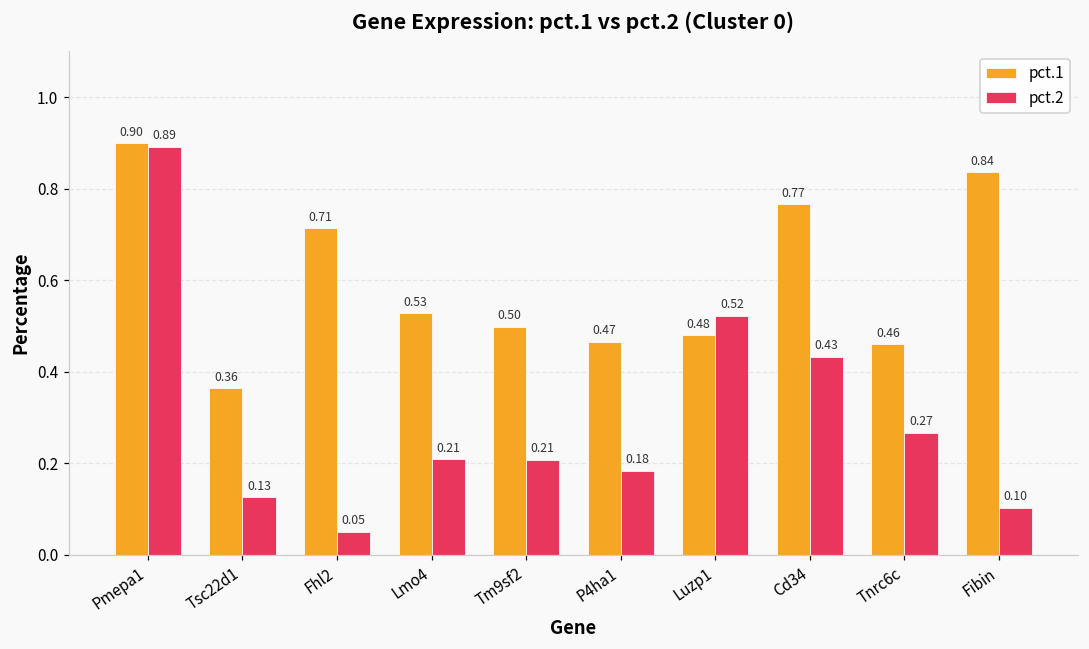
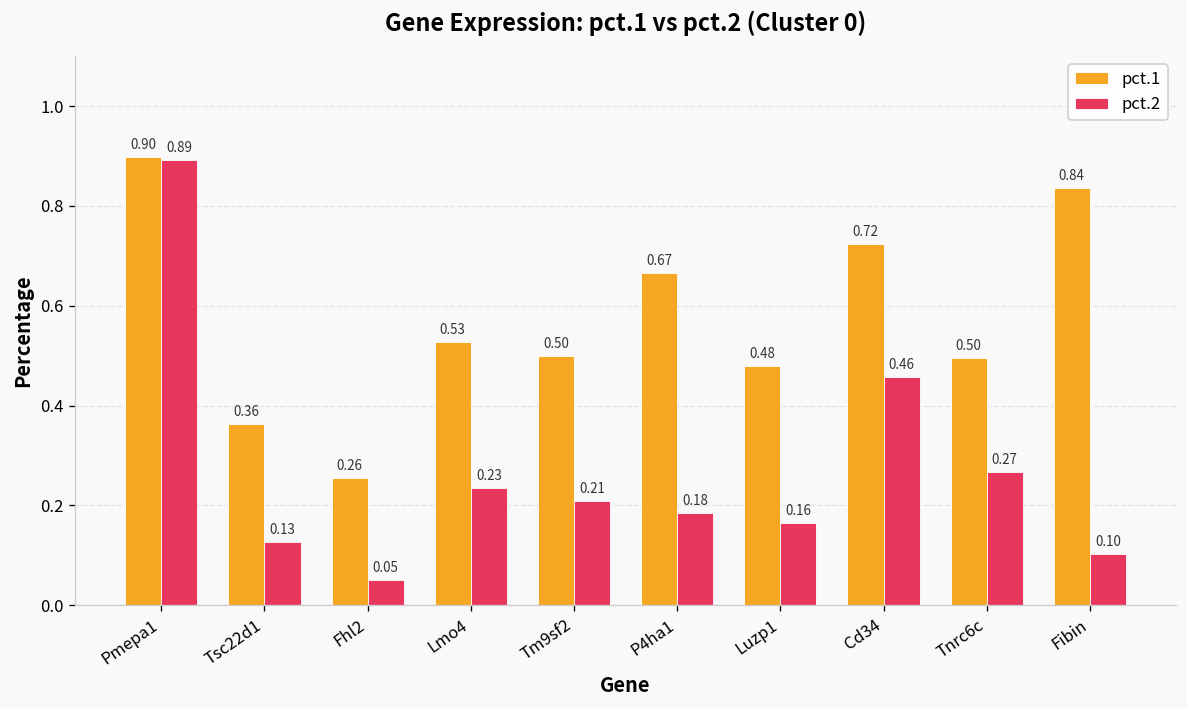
  {
    "pct.1": {
      "Pmepa1": 0.90,
      "Tsc22d1": 0.36,
-     "Fhl2": 0.71,
+     "Fhl2": 0.26,
      "Lmo4": 0.53,
      "Tm9sf2": 0.50,
-     "P4ha1": 0.47,
+     "P4ha1": 0.67,
      "Luzp1": 0.48,
-     "Cd34": 0.77,
-     "Tnrc6c": 0.46,
+     "Cd34": 0.72,
+     "Tnrc6c": 0.50,
      "Fibin": 0.84
    },
    "pct.2": {
      "Pmepa1": 0.89,
      "Tsc22d1": 0.13,
      "Fhl2": 0.05,
-     "Lmo4": 0.21,
+     "Lmo4": 0.23,
      "Tm9sf2": 0.21,
      "P4ha1": 0.18,
-     "Luzp1": 0.52,
-     "Cd34": 0.43,
+     "Luzp1": 0.16,
+     "Cd34": 0.46,
      "Tnrc6c": 0.27,
      "Fibin": 0.10
    }
  }
